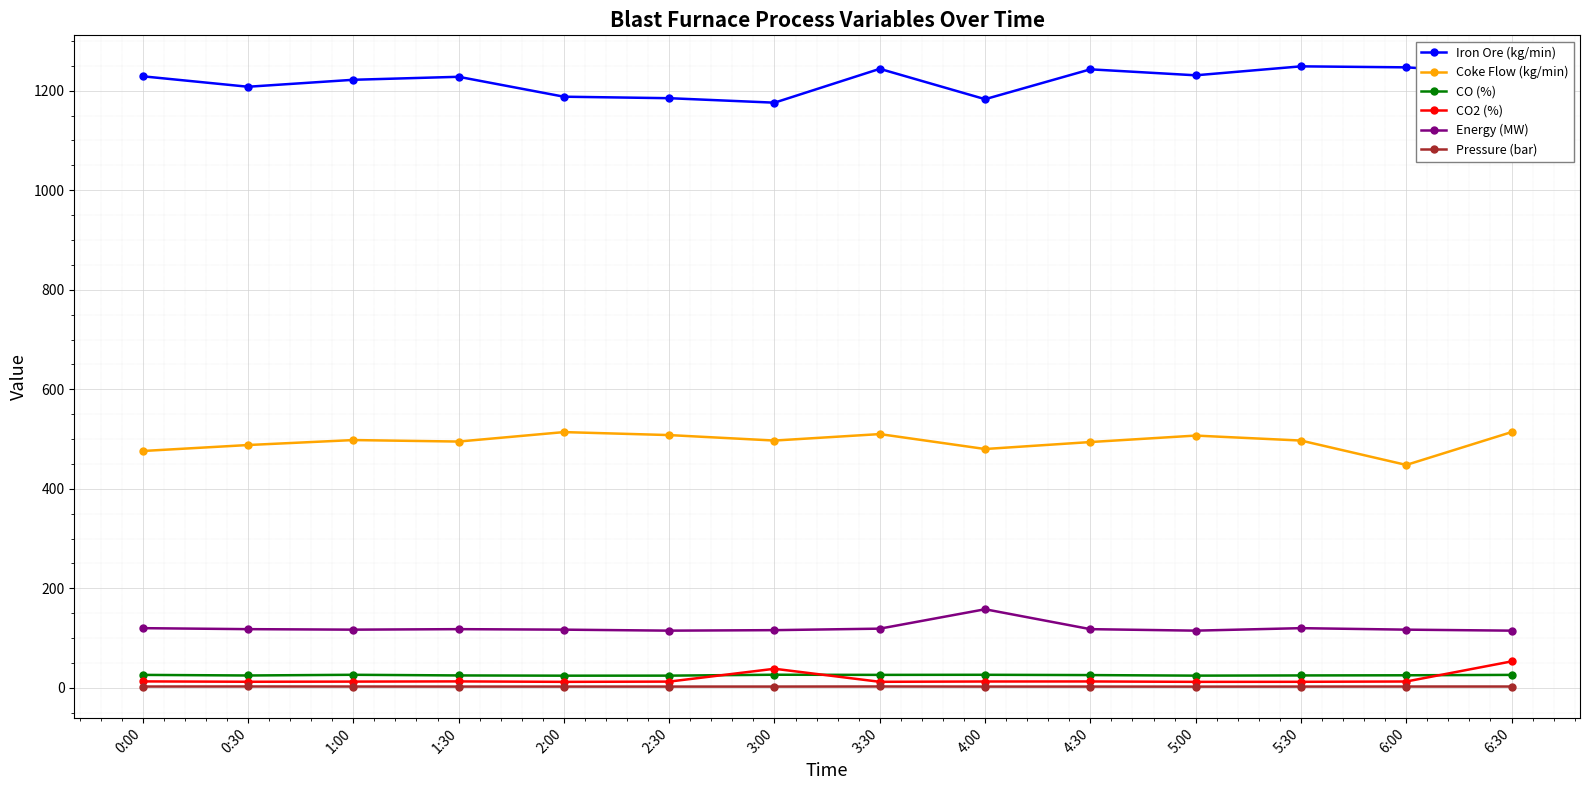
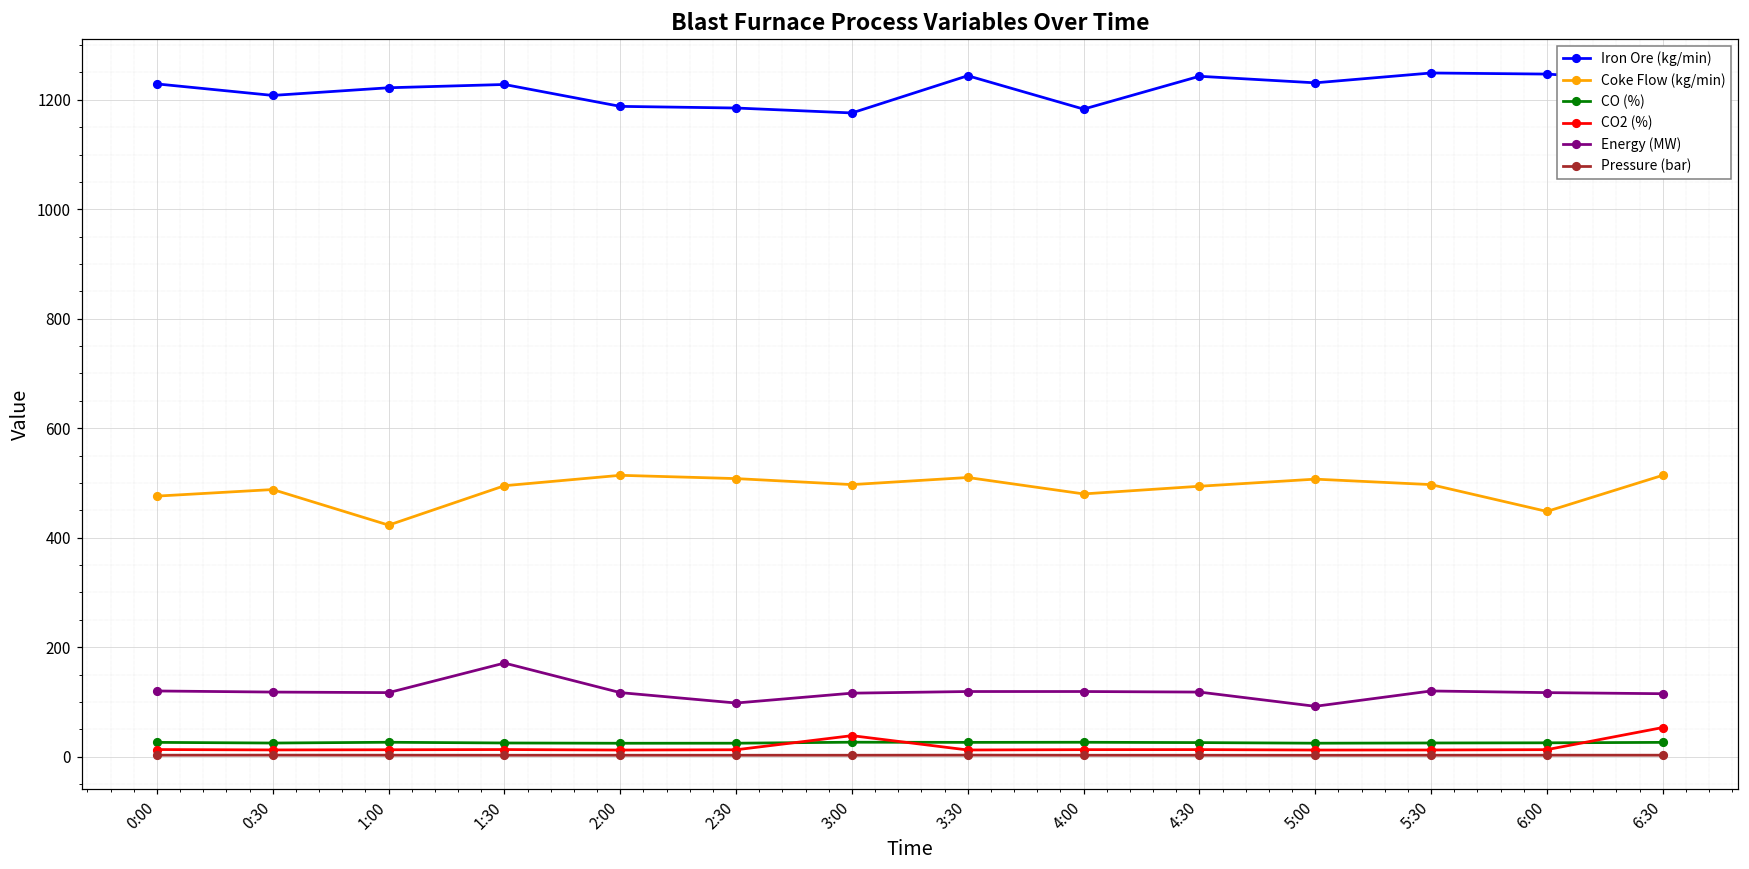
  {
    "Iron Ore (kg/min)": {
      "0:00": 1230,
      "0:30": 1210,
      "1:00": 1220,
      "1:30": 1230,
      "2:00": 1190,
      "2:30": 1190,
      "3:00": 1180,
      "3:30": 1240,
      "4:00": 1180,
      "4:30": 1240,
      "5:00": 1230,
      "5:30": 1250,
      "6:00": 1250
    },
    "Coke Flow (kg/min)": {
      "0:00": 480,
      "0:30": 490,
-     "1:00": 500,
+     "1:00": 420,
      "1:30": 500,
      "2:00": 510,
      "2:30": 510,
      "3:00": 500,
      "3:30": 510,
      "4:00": 480,
      "4:30": 490,
      "5:00": 510,
      "5:30": 500,
      "6:00": 450,
      "6:30": 510
    },
    "CO (%)": {
      "0:00": 30,
      "0:30": 20,
      "1:00": 30,
      "1:30": 30,
      "2:00": 20,
      "2:30": 20,
      "3:00": 30,
      "3:30": 30,
      "4:00": 30,
      "4:30": 30,
      "5:00": 20,
      "5:30": 30,
      "6:00": 30,
      "6:30": 30
    },
    "CO2 (%)": {
      "0:00": 10,
      "0:30": 10,
      "1:00": 10,
      "1:30": 10,
      "2:00": 10,
      "2:30": 10,
      "3:00": 40,
      "3:30": 10,
      "4:00": 10,
      "4:30": 10,
      "5:00": 10,
      "5:30": 10,
      "6:00": 10,
      "6:30": 50
    },
    "Energy (MW)": {
      "0:00": 120,
      "0:30": 120,
      "1:00": 120,
-     "1:30": 120,
+     "1:30": 170,
      "2:00": 120,
-     "2:30": 120,
+     "2:30": 100,
      "3:00": 120,
      "3:30": 120,
-     "4:00": 160,
+     "4:00": 120,
      "4:30": 120,
-     "5:00": 120,
+     "5:00": 90,
      "5:30": 120,
      "6:00": 120,
      "6:30": 120
    },
    "Pressure (bar)": {
      "0:00": 0,
      "0:30": 0,
      "1:00": 0,
      "1:30": 0,
      "2:00": 0,
      "2:30": 0,
      "3:00": 0,
      "3:30": 0,
      "4:00": 0,
      "4:30": 0,
      "5:00": 0,
      "5:30": 0,
      "6:00": 0,
      "6:30": 0
    }
  }
